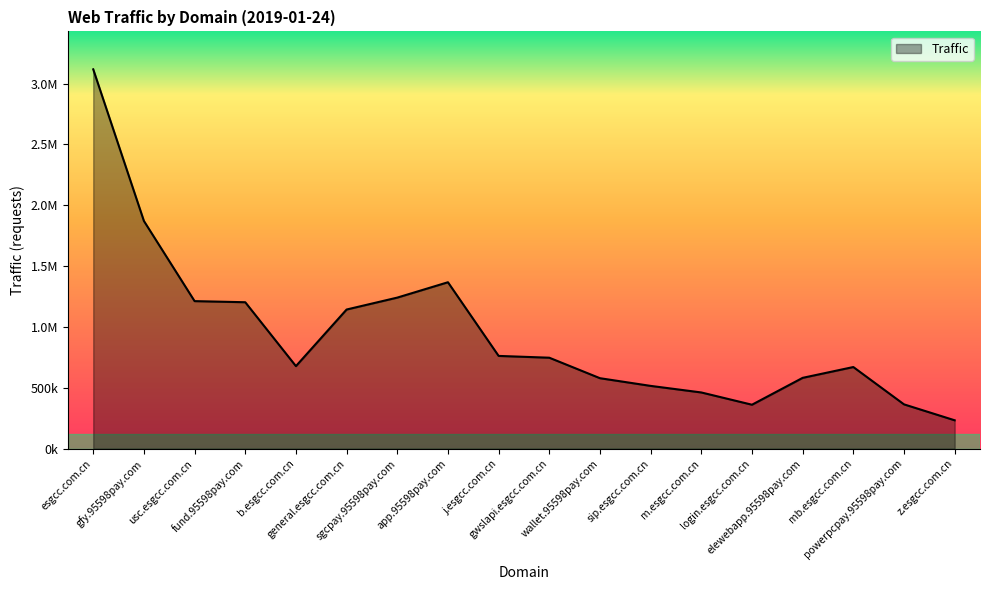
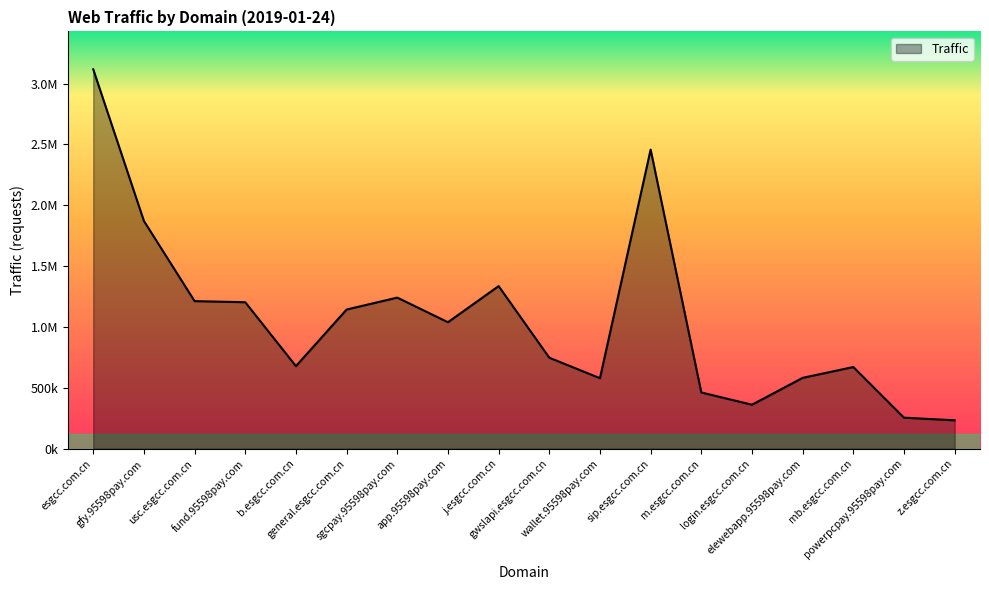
  {
    "esgcc.com.cn": 3120000,
    "gfy.95598pay.com": 1870000,
    "usc.esgcc.com.cn": 1210000,
    "fund.95598pay.com": 1200000,
    "b.esgcc.com.cn": 680000,
    "general.esgcc.com.cn": 1140000,
    "sgcpay.95598pay.com": 1240000,
-   "app.95598pay.com": 1370000,
-   "j.esgcc.com.cn": 760000,
+   "app.95598pay.com": 1040000,
+   "j.esgcc.com.cn": 1340000,
    "gwslapi.esgcc.com.cn": 750000,
    "wallet.95598pay.com": 580000,
-   "sip.esgcc.com.cn": 520000,
+   "sip.esgcc.com.cn": 2460000,
    "m.esgcc.com.cn": 460000,
    "login.esgcc.com.cn": 360000,
    "elewebapp.95598pay.com": 580000,
    "mb.esgcc.com.cn": 670000,
-   "powerpcpay.95598pay.com": 360000,
+   "powerpcpay.95598pay.com": 260000,
    "z.esgcc.com.cn": 230000
  }
